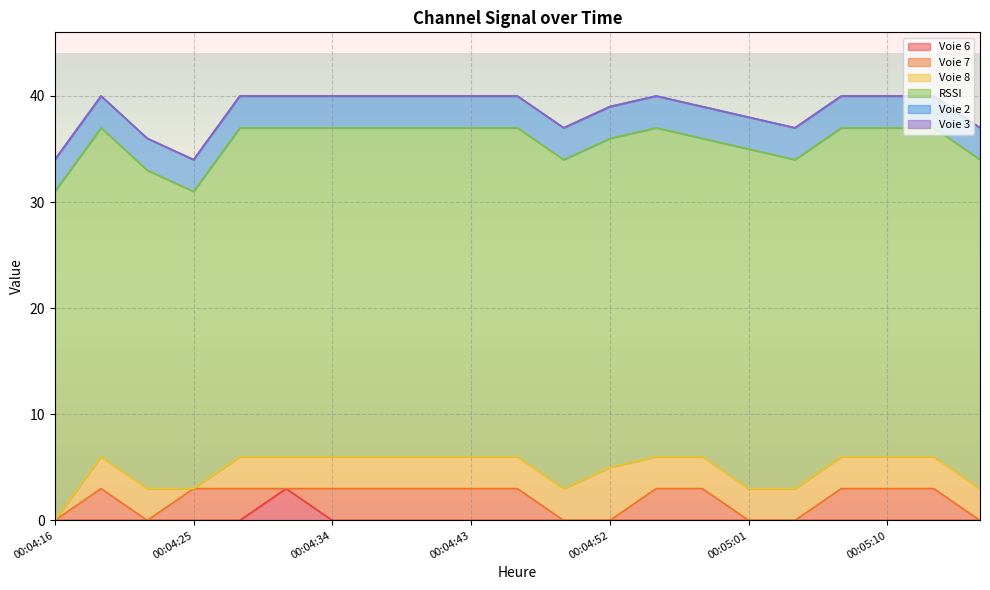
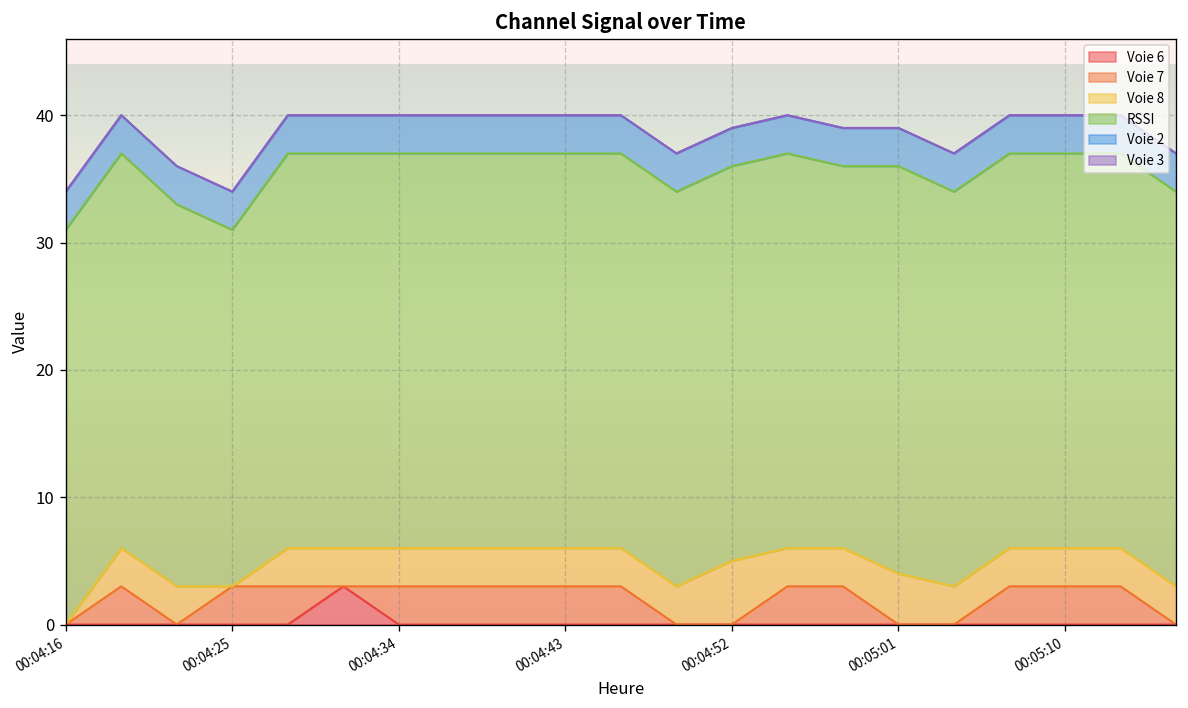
  {
    "Voie 8": {
      "00:04:34": 6,
      "00:04:43": 6,
      "00:04:52": 5,
-     "00:05:01": 3,
+     "00:05:01": 4,
      "00:05:10": 6
    },
    "RSSI": {
      "00:04:16": 31,
      "00:04:25": 28,
      "00:04:34": 31,
      "00:04:43": 31,
      "00:04:52": 31,
      "00:05:01": 32,
      "00:05:10": 31
    }
  }
